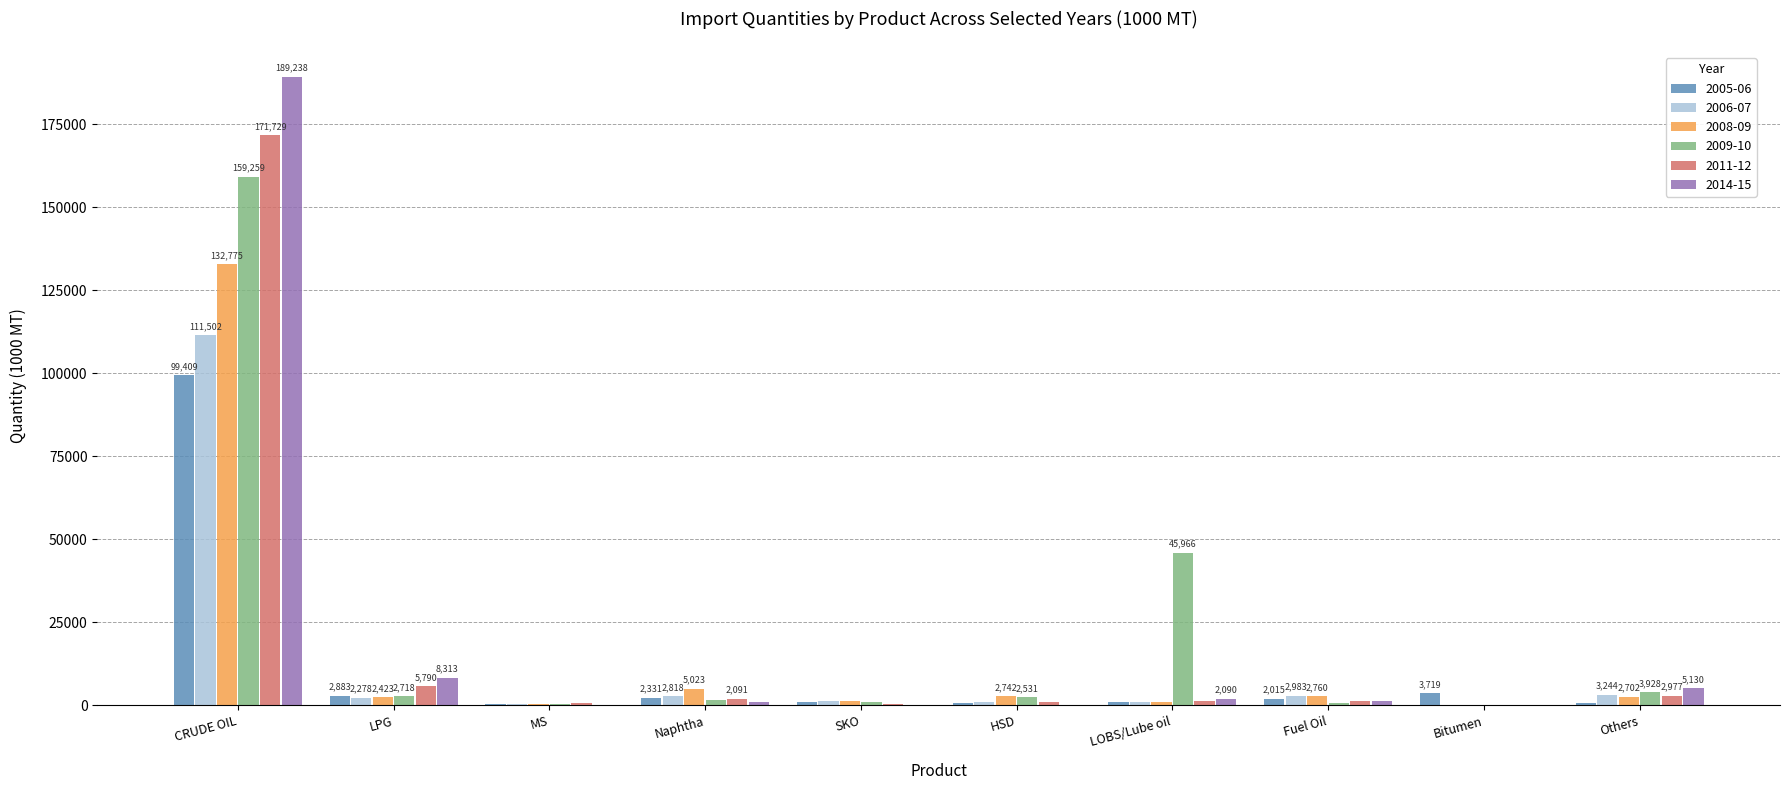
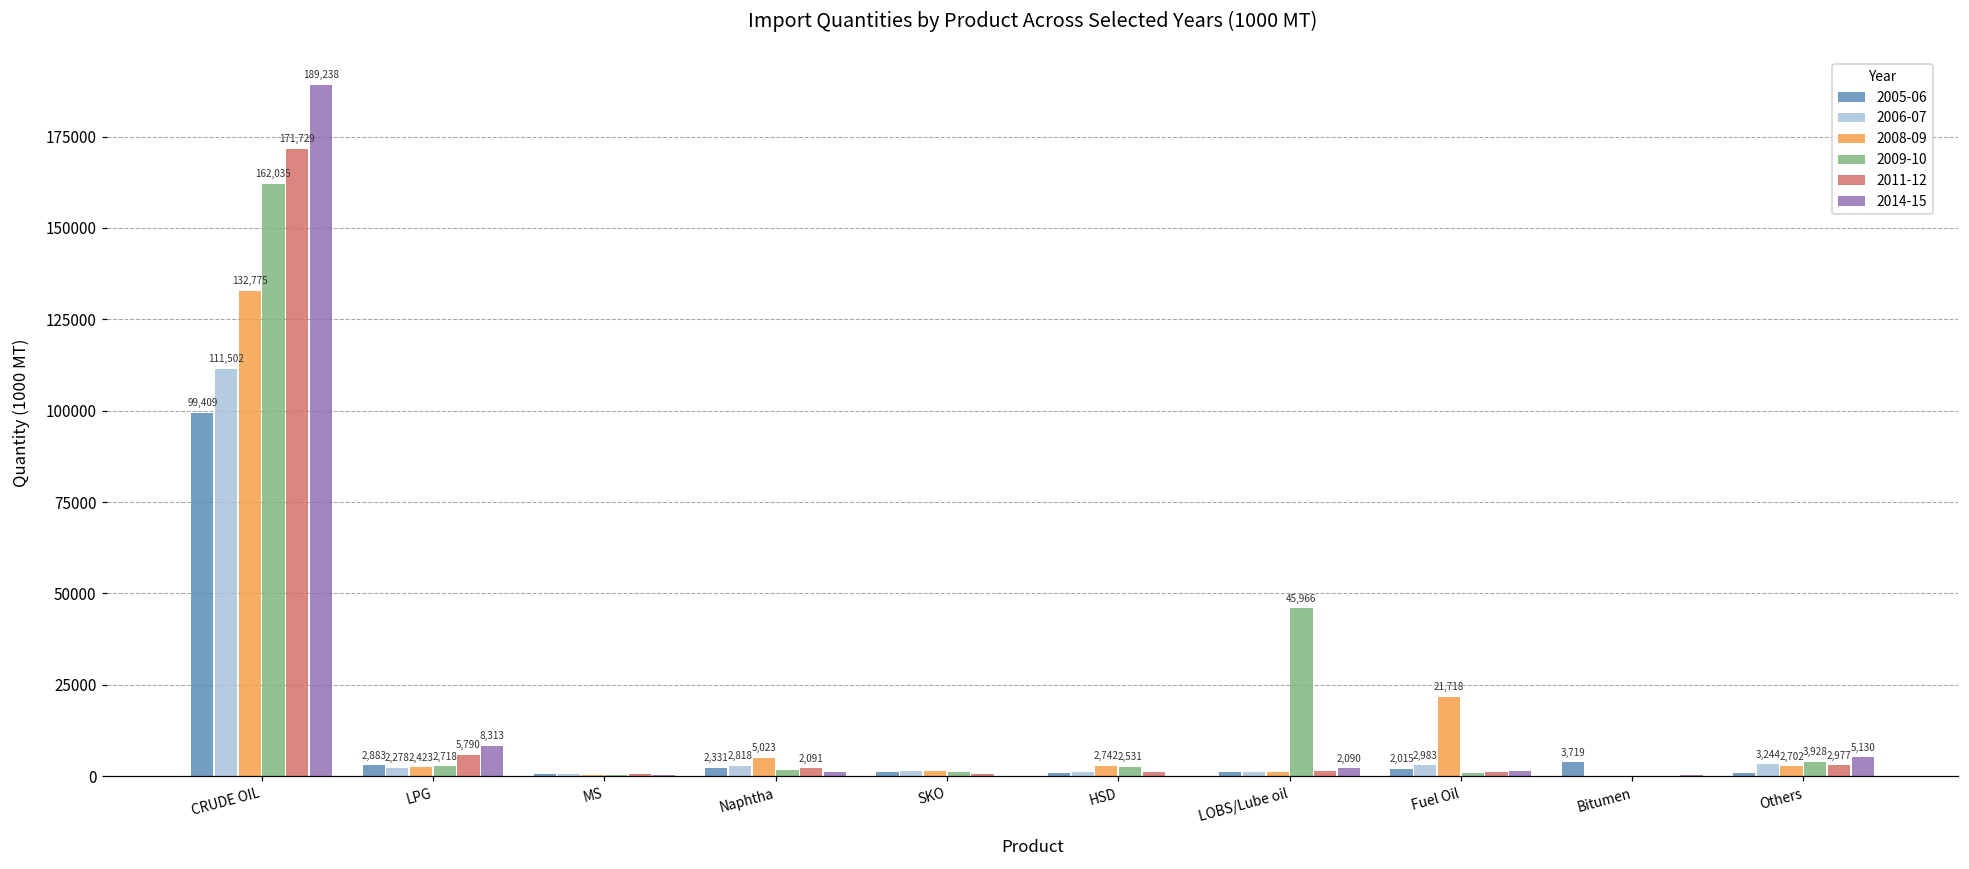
  {
    "2005-06": {
      "CRUDE OIL": "99,409",
      "LPG": "2,883",
      "Naphtha": "2,331",
      "Fuel Oil": "2,015",
      "Bitumen": "3,719"
    },
    "2006-07": {
      "CRUDE OIL": "111,502",
      "LPG": "2,278",
      "Naphtha": "2,818",
      "Fuel Oil": "2,983",
      "Others": "3,244"
    },
    "2008-09": {
      "CRUDE OIL": "132,775",
      "LPG": "2,423",
      "Naphtha": "5,023",
      "HSD": "2,742",
-     "Fuel Oil": "2,760",
+     "Fuel Oil": "21,718",
      "Others": "2,702"
    },
    "2009-10": {
-     "CRUDE OIL": "159,259",
+     "CRUDE OIL": "162,035",
      "LPG": "2,718",
      "HSD": "2,531",
      "LOBS/Lube oil": "45,966",
      "Others": "3,928"
    },
    "2011-12": {
      "CRUDE OIL": "171,729",
      "LPG": "5,790",
      "Naphtha": "2,091",
      "Others": "2,977"
    },
    "2014-15": {
      "CRUDE OIL": "189,238",
      "LPG": "8,313",
      "LOBS/Lube oil": "2,090",
      "Others": "5,130"
    }
  }
